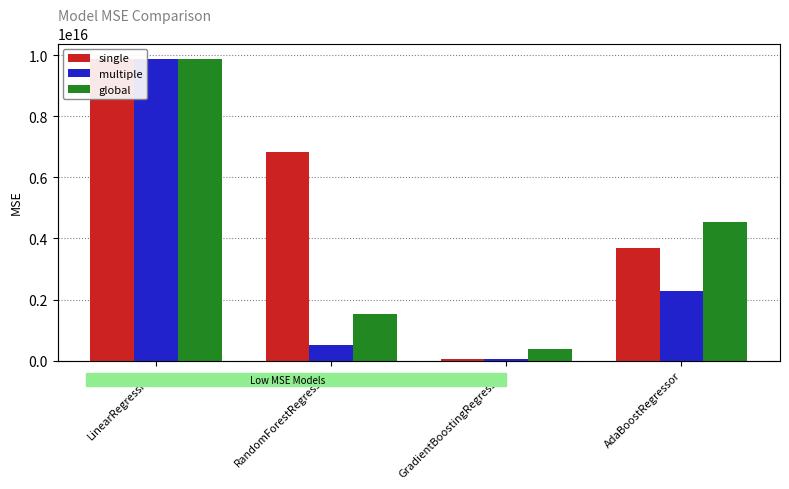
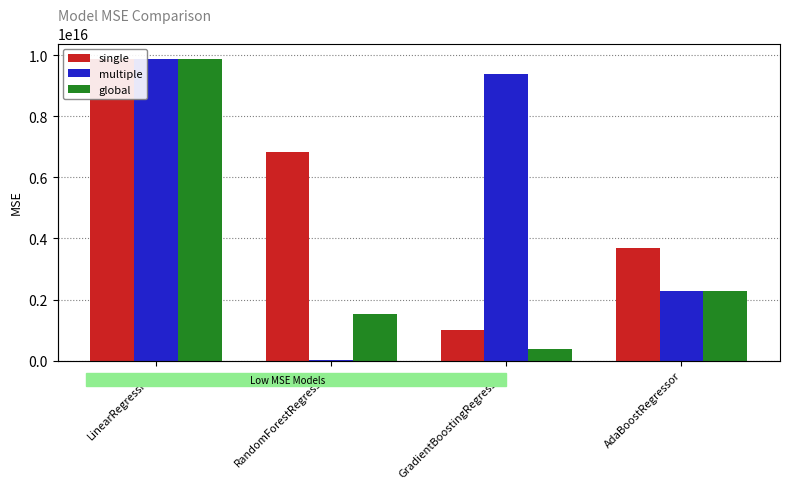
  {
    "single": {
      "RandomForestRegressor": 6800000000000000,
-     "GradientBoostingRegressor": 100000000000000,
+     "GradientBoostingRegressor": 1000000000000000,
      "AdaBoostRegressor": 3700000000000000
    },
    "multiple": {
      "LinearRegression": 9900000000000000,
-     "RandomForestRegressor": 500000000000000,
-     "GradientBoostingRegressor": 100000000000000,
+     "RandomForestRegressor": 0,
+     "GradientBoostingRegressor": 9400000000000000,
      "AdaBoostRegressor": 2300000000000000
    },
    "global": {
      "LinearRegression": 9900000000000000,
      "RandomForestRegressor": 1500000000000000,
      "GradientBoostingRegressor": 400000000000000,
-     "AdaBoostRegressor": 4500000000000000
+     "AdaBoostRegressor": 2300000000000000
    }
  }
